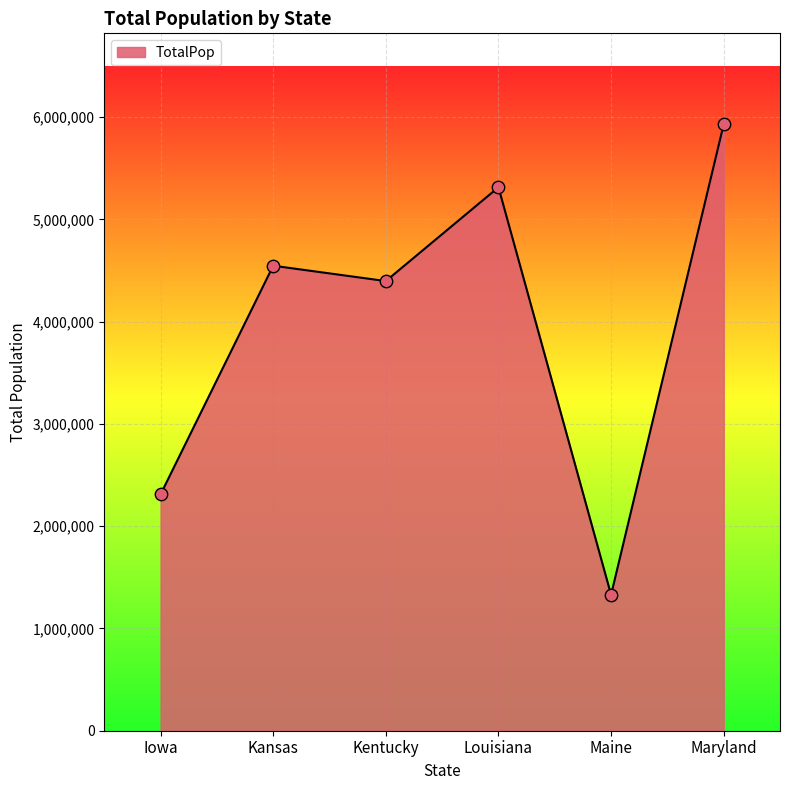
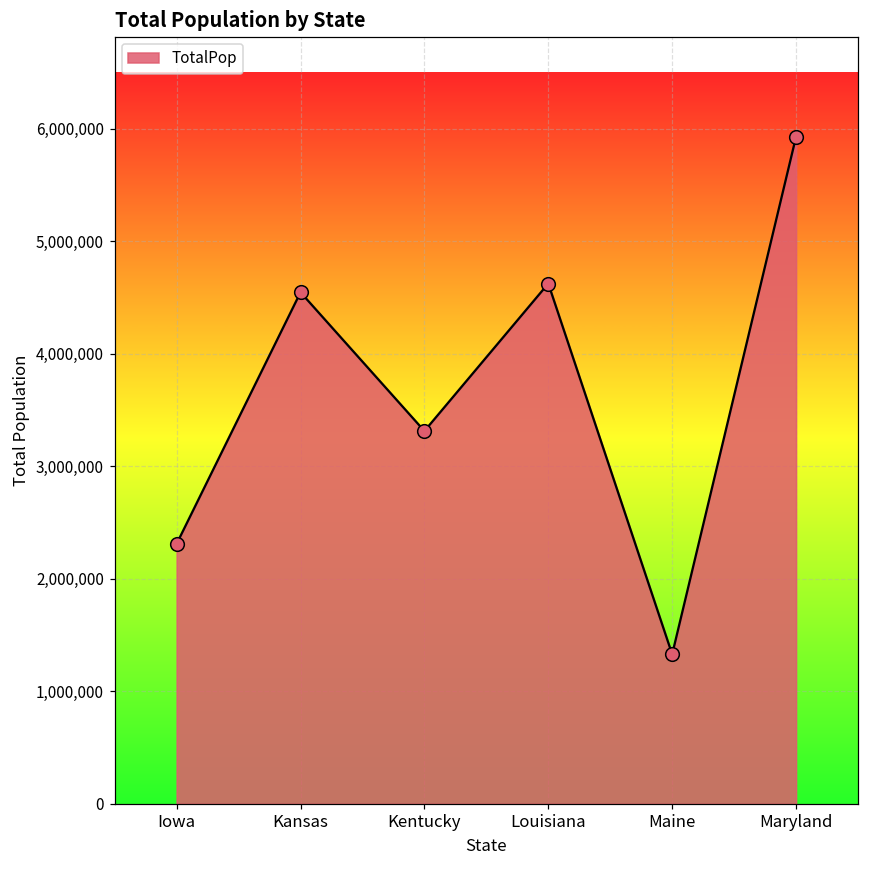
  {
    "Iowa": "2,310,000",
    "Kansas": "4,550,000",
-   "Kentucky": "4,400,000",
-   "Louisiana": "5,310,000",
+   "Kentucky": "3,310,000",
+   "Louisiana": "4,630,000",
    "Maine": "1,330,000",
    "Maryland": "5,930,000"
  }
